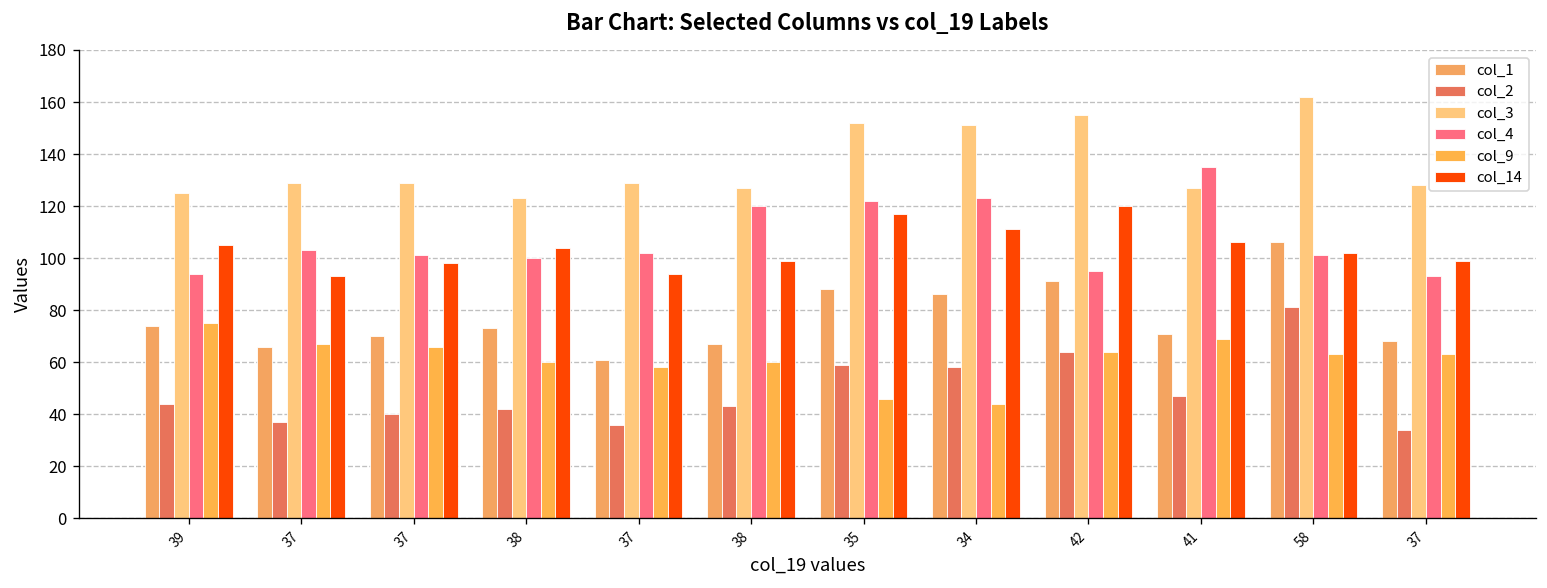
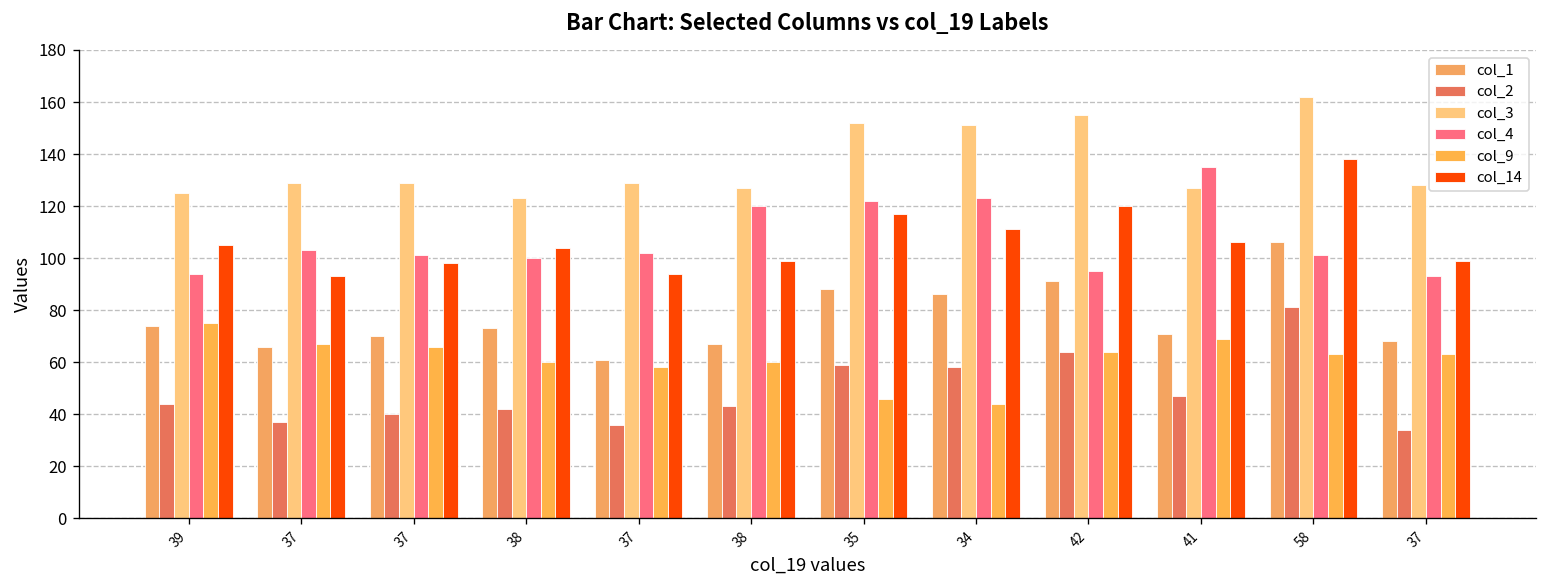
  {
    "col_14": {
      "39": 105,
      "35": 117,
      "34": 111,
      "42": 120,
      "41": 106,
-     "58": 102
+     "58": 138
    }
  }
